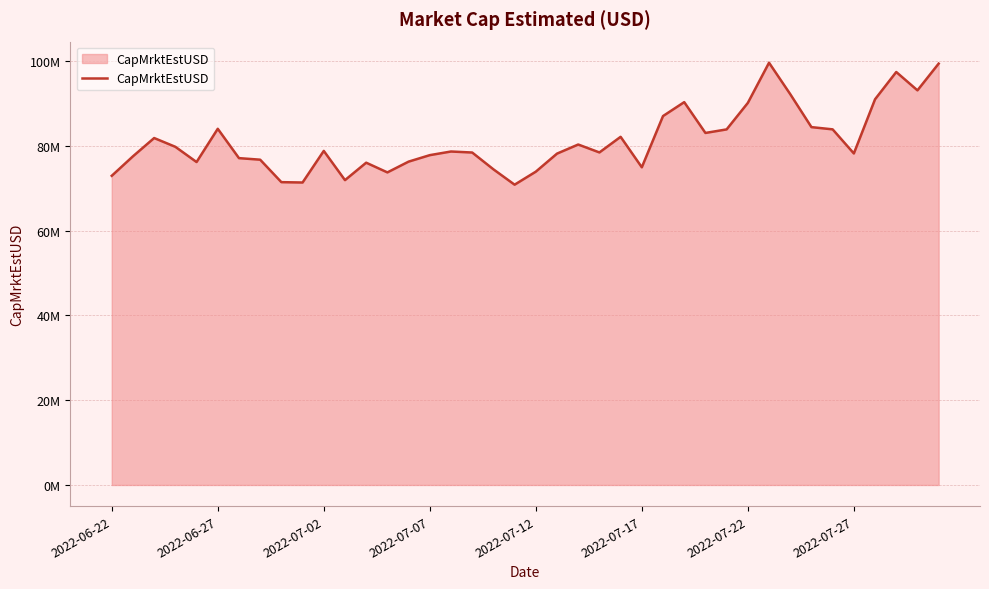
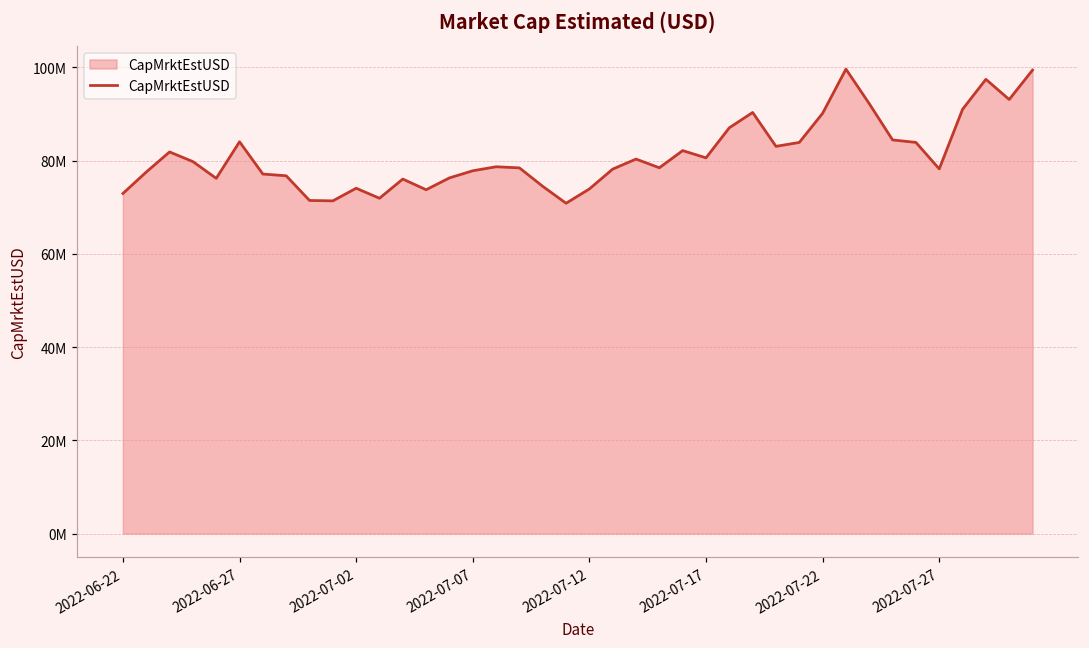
  {
    "2022-06-22": 73000000,
    "2022-06-27": 84000000,
-   "2022-07-02": 79000000,
+   "2022-07-02": 74000000,
    "2022-07-07": 78000000,
    "2022-07-12": 74000000,
-   "2022-07-17": 75000000,
+   "2022-07-17": 81000000,
    "2022-07-22": 90000000,
    "2022-07-27": 78000000
  }
